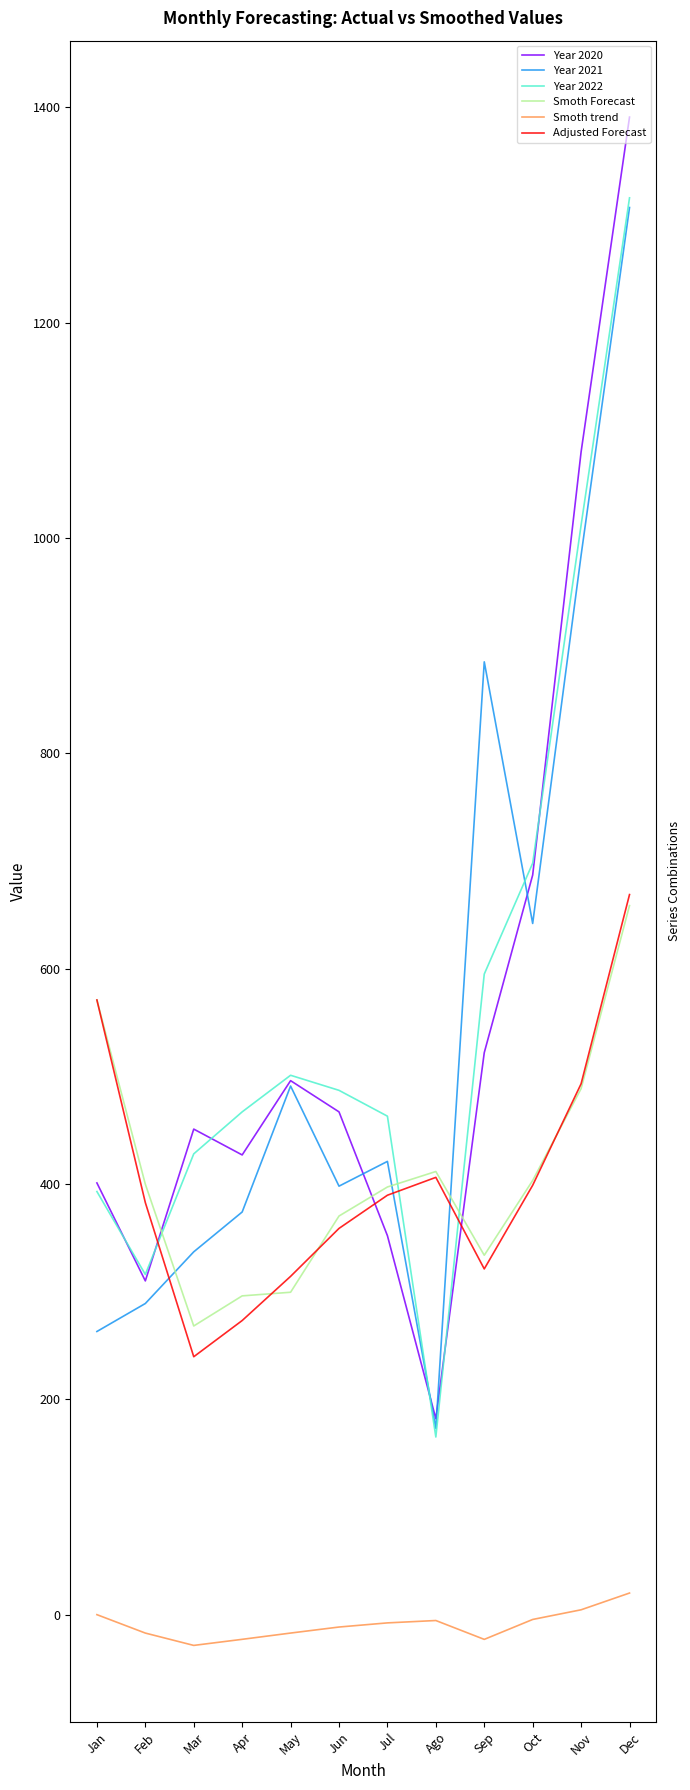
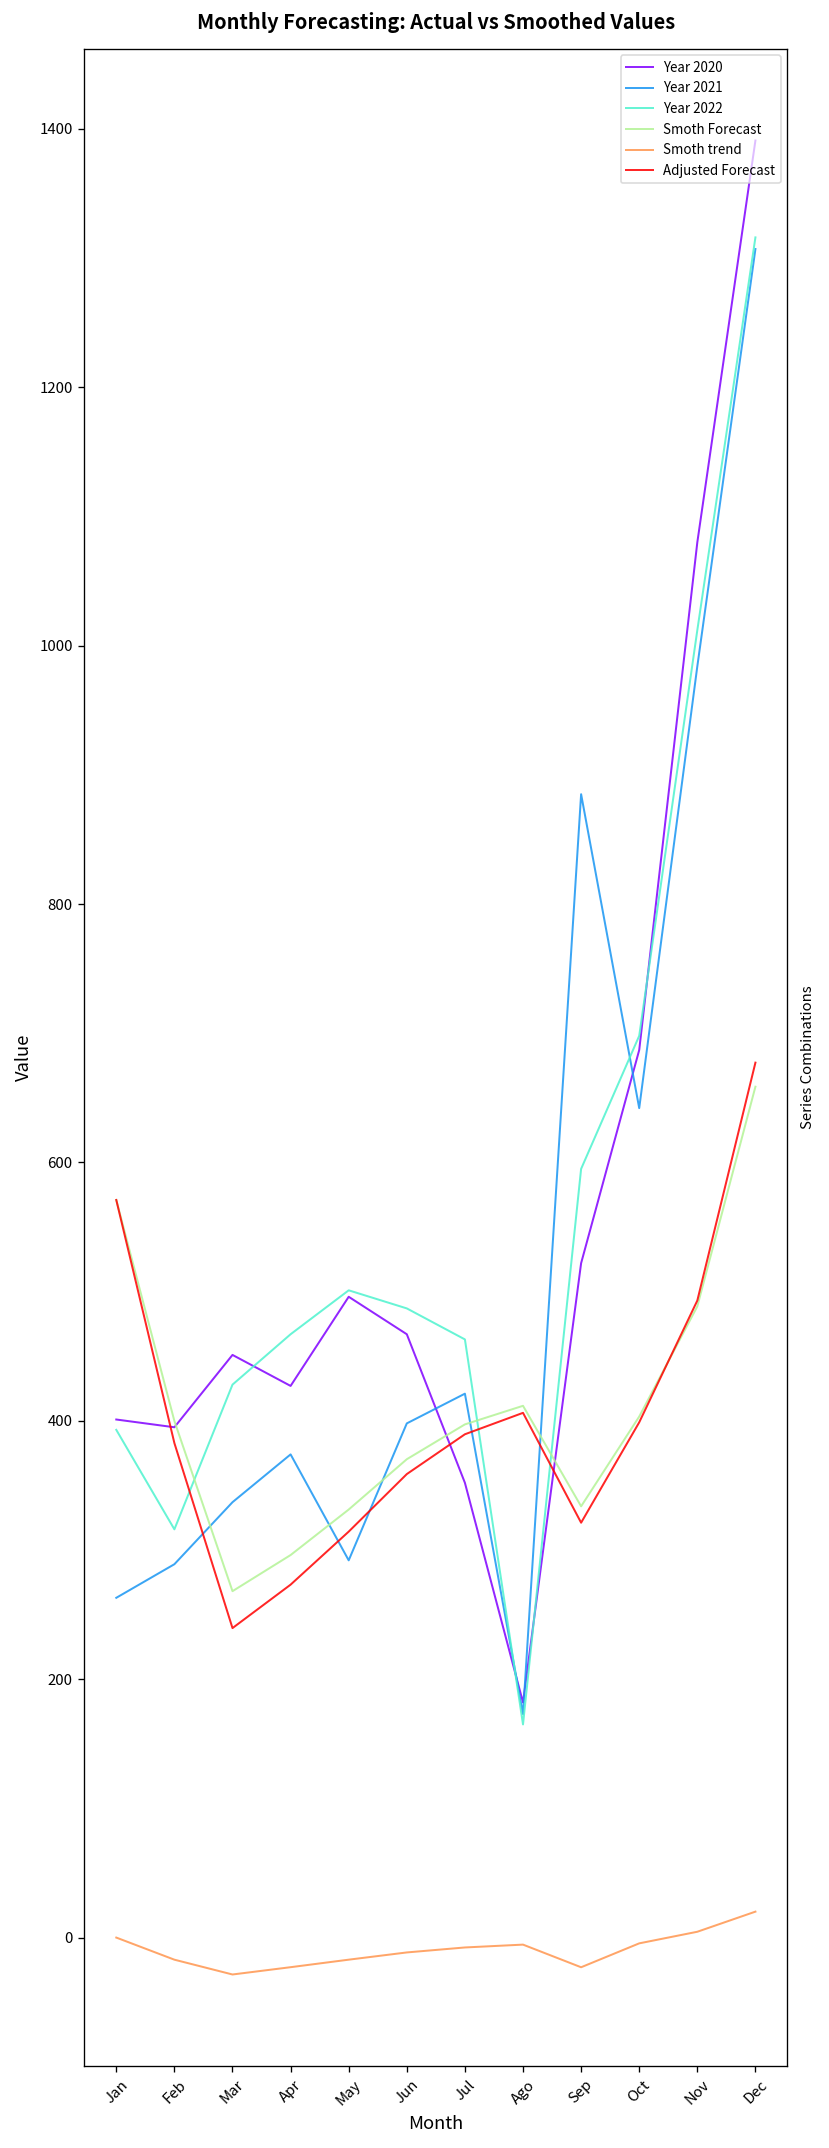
  {
    "Year 2020": {
      "Jan": 401,
-     "Feb": 310,
+     "Feb": 395,
      "Mar": 451,
      "Apr": 427,
      "May": 496,
      "Jun": 467,
      "Jul": 352,
      "Ago": 182,
      "Sep": 522,
      "Oct": 687,
      "Nov": 1080
    },
    "Year 2021": {
      "Jan": 263,
      "Feb": 289,
      "Mar": 337,
      "Apr": 374,
-     "May": 491,
+     "May": 292,
      "Jun": 398,
      "Jul": 421,
      "Ago": 173,
      "Sep": 885,
      "Oct": 642,
      "Nov": 984,
      "Dec": 1307
    },
    "Year 2022": {
      "Jan": 393,
      "Feb": 316,
      "Mar": 428,
      "Apr": 467,
      "May": 501,
      "Jun": 487,
      "Jul": 463,
      "Ago": 165,
      "Sep": 595,
      "Oct": 698,
      "Nov": 1012,
      "Dec": 1316
    },
    "Smoth Forecast": {
      "Feb": 400,
      "Mar": 268,
      "Apr": 296,
-     "May": 299,
+     "May": 331,
      "Jun": 370,
      "Jul": 397,
      "Ago": 412,
      "Sep": 334,
      "Oct": 403,
      "Nov": 489,
      "Dec": 659
    },
    "Smoth trend": {
      "Jan": 0,
      "Feb": -17,
      "Mar": -29,
      "Apr": -23,
      "May": -17,
      "Jun": -12,
      "Jul": -8,
      "Ago": -5,
      "Sep": -23,
      "Oct": -4,
      "Nov": 5,
      "Dec": 20
    },
    "Adjusted Forecast": {
      "Feb": 383,
      "Mar": 240,
      "Apr": 273,
      "May": 314,
      "Jun": 359,
      "Jul": 390,
      "Ago": 406,
      "Sep": 321,
      "Oct": 399,
      "Nov": 493,
-     "Dec": 669
+     "Dec": 677
    }
  }
